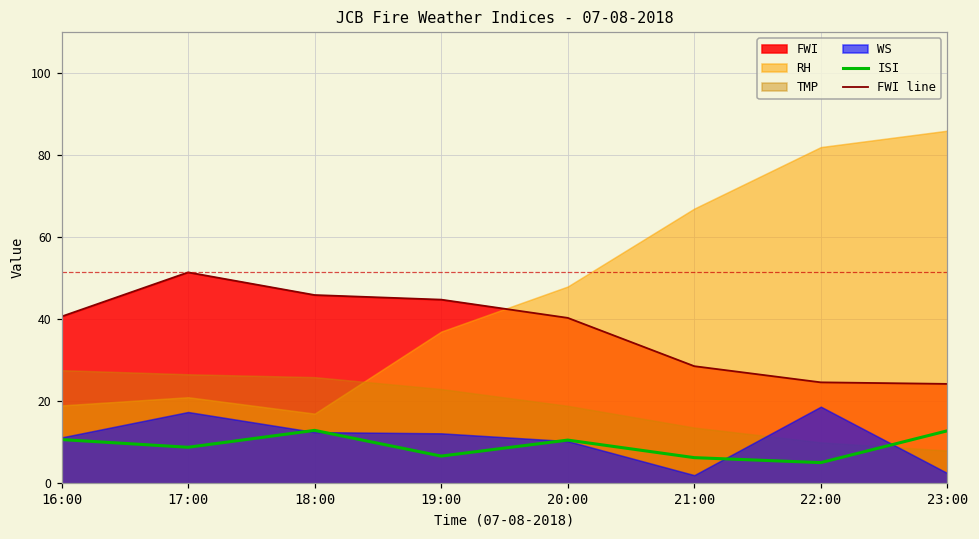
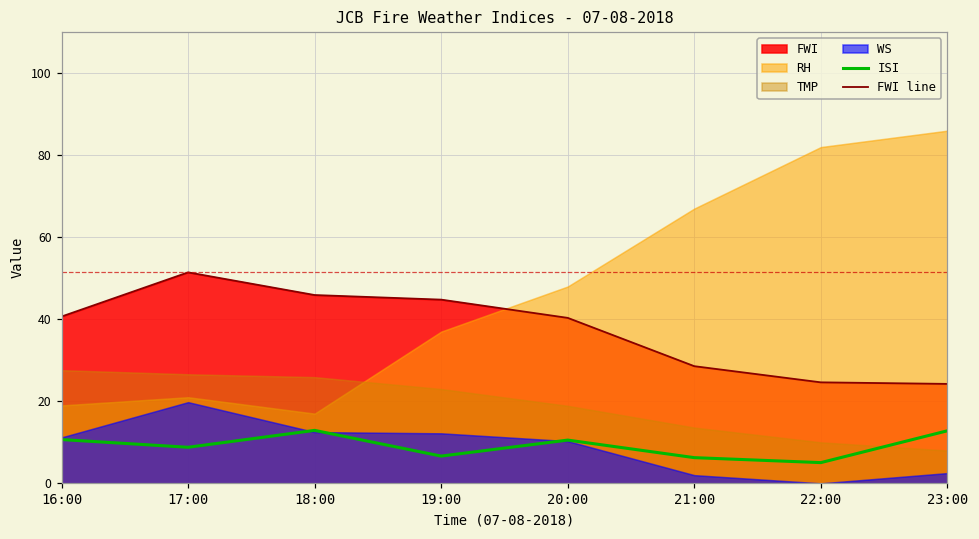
  {
    "FWI": {
      "16:00": 41,
      "17:00": 51,
      "18:00": 46,
      "19:00": 45,
      "20:00": 40,
      "21:00": 29,
      "22:00": 25,
      "23:00": 24
    },
    "ISI": {
      "17:00": 9,
      "19:00": 7,
      "21:00": 6,
      "22:00": 5,
      "23:00": 13
    },
    "WS": {
-     "17:00": 17,
+     "17:00": 20,
      "19:00": 12,
      "21:00": 2,
-     "22:00": 19,
+     "22:00": 0,
      "23:00": 3
    }
  }
